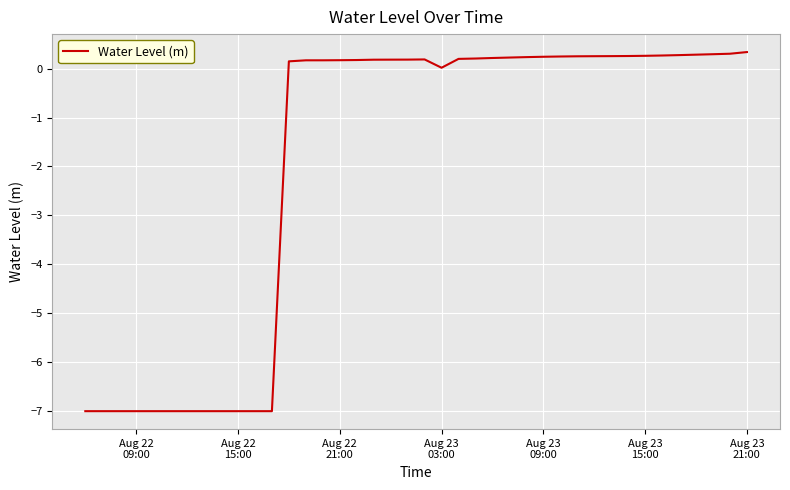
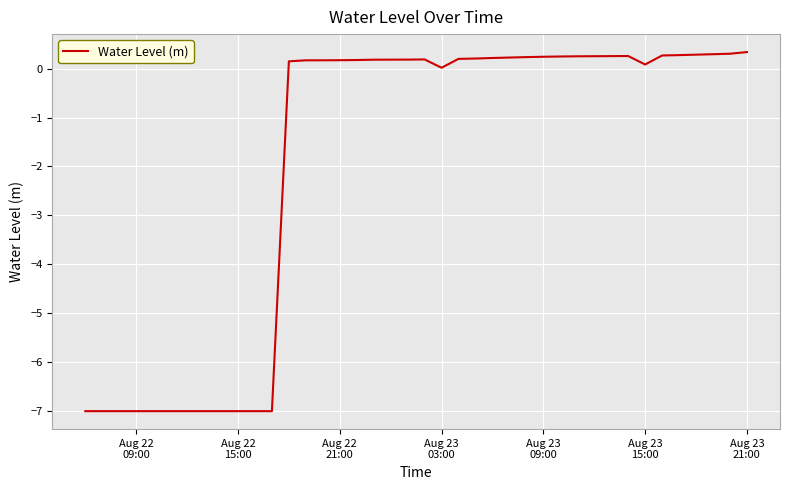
  {
    "Aug 22 09:00": -7.0,
    "Aug 22 15:00": -7.0,
    "Aug 22 21:00": 0.2,
    "Aug 23 03:00": 0.0,
    "Aug 23 09:00": 0.2,
-   "Aug 23 15:00": 0.3,
+   "Aug 23 15:00": 0.1,
    "Aug 23 21:00": 0.3
  }
